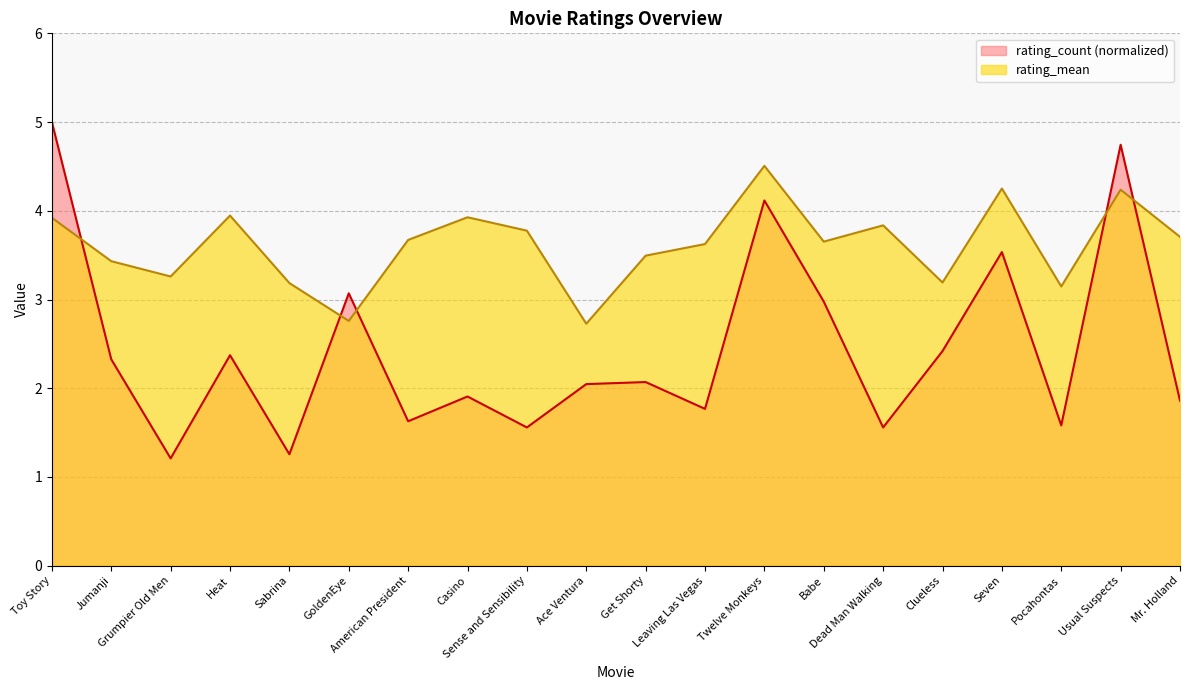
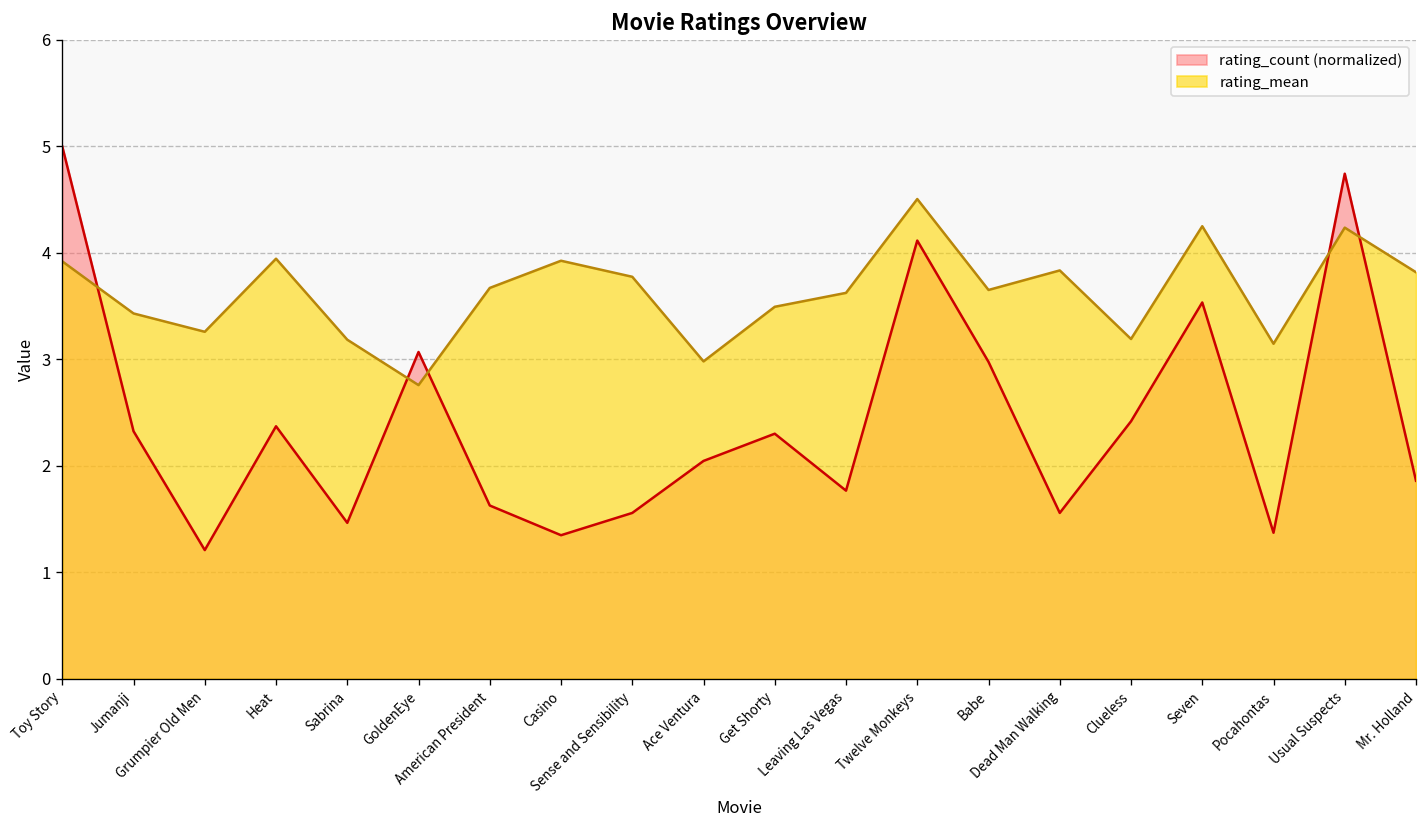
  {
    "rating_count (normalized)": {
      "Toy Story": 5.0,
      "Jumanji": 2.3,
      "Grumpier Old Men": 1.2,
      "Heat": 2.4,
-     "Sabrina": 1.3,
+     "Sabrina": 1.5,
      "GoldenEye": 3.1,
      "American President": 1.6,
-     "Casino": 1.9,
+     "Casino": 1.3,
      "Sense and Sensibility": 1.6,
      "Ace Ventura": 2.0,
-     "Get Shorty": 2.1,
+     "Get Shorty": 2.3,
      "Leaving Las Vegas": 1.8,
      "Twelve Monkeys": 4.1,
      "Babe": 3.0,
      "Dead Man Walking": 1.6,
      "Clueless": 2.4,
      "Seven": 3.5,
-     "Pocahontas": 1.6,
+     "Pocahontas": 1.4,
      "Usual Suspects": 4.7,
      "Mr. Holland": 1.9
    },
    "rating_mean": {
      "Toy Story": 3.9,
      "Jumanji": 3.4,
      "Grumpier Old Men": 3.3,
      "Heat": 3.9,
      "Sabrina": 3.2,
      "GoldenEye": 2.8,
      "American President": 3.7,
      "Casino": 3.9,
      "Sense and Sensibility": 3.8,
-     "Ace Ventura": 2.7,
+     "Ace Ventura": 3.0,
      "Get Shorty": 3.5,
      "Leaving Las Vegas": 3.6,
      "Twelve Monkeys": 4.5,
      "Babe": 3.7,
      "Dead Man Walking": 3.8,
      "Clueless": 3.2,
      "Seven": 4.3,
      "Pocahontas": 3.1,
      "Usual Suspects": 4.2,
-     "Mr. Holland": 3.7
+     "Mr. Holland": 3.8
    }
  }
